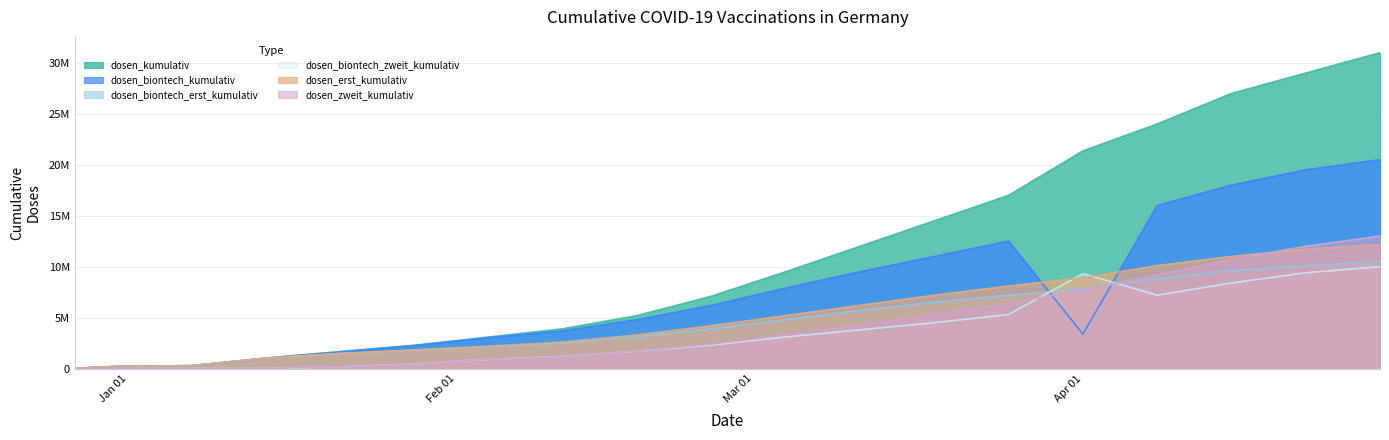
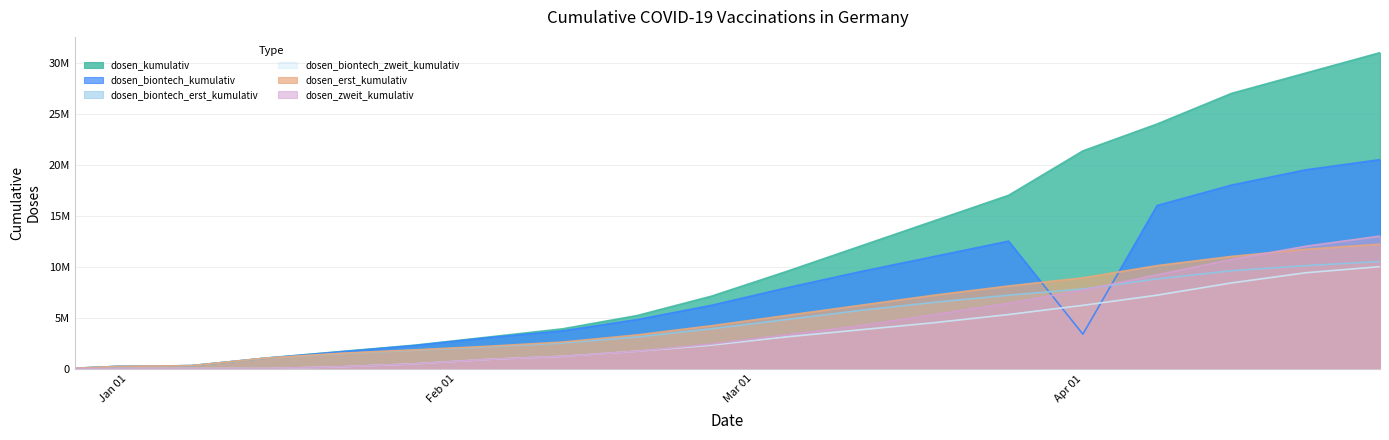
  {
    "dosen_kumulativ": {
      "Apr 01": 21400000
    },
    "dosen_biontech_kumulativ": {
      "Apr 01": 3400000
    },
    "dosen_biontech_zweit_kumulativ": {
-     "Apr 01": 9300000
+     "Apr 01": 6200000
    },
    "dosen_erst_kumulativ": {
      "Apr 01": 8900000
    }
  }
